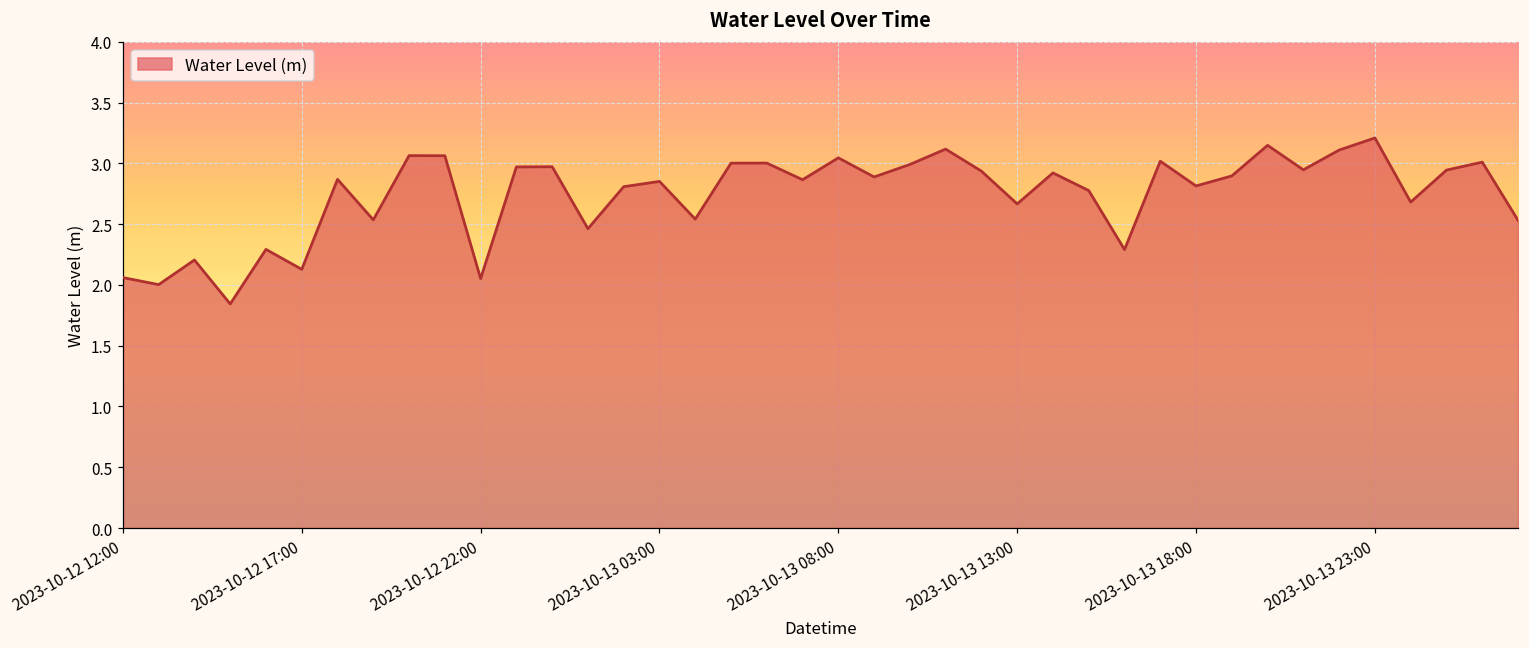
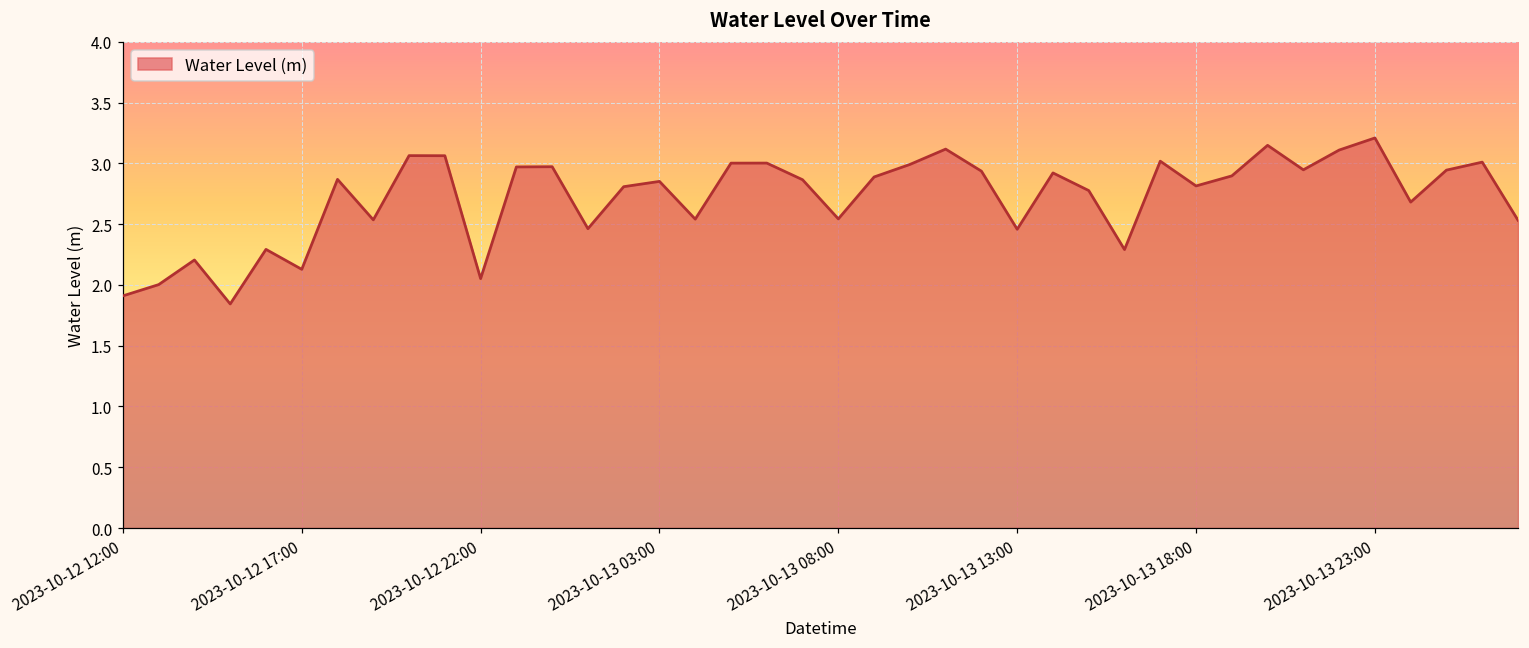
  {
-   "2023-10-12 12:00": 2.06,
+   "2023-10-12 12:00": 1.91,
    "2023-10-12 17:00": 2.13,
    "2023-10-12 22:00": 2.05,
    "2023-10-13 03:00": 2.85,
-   "2023-10-13 08:00": 3.05,
-   "2023-10-13 13:00": 2.67,
+   "2023-10-13 08:00": 2.54,
+   "2023-10-13 13:00": 2.46,
    "2023-10-13 18:00": 2.81,
    "2023-10-13 23:00": 3.21
  }
